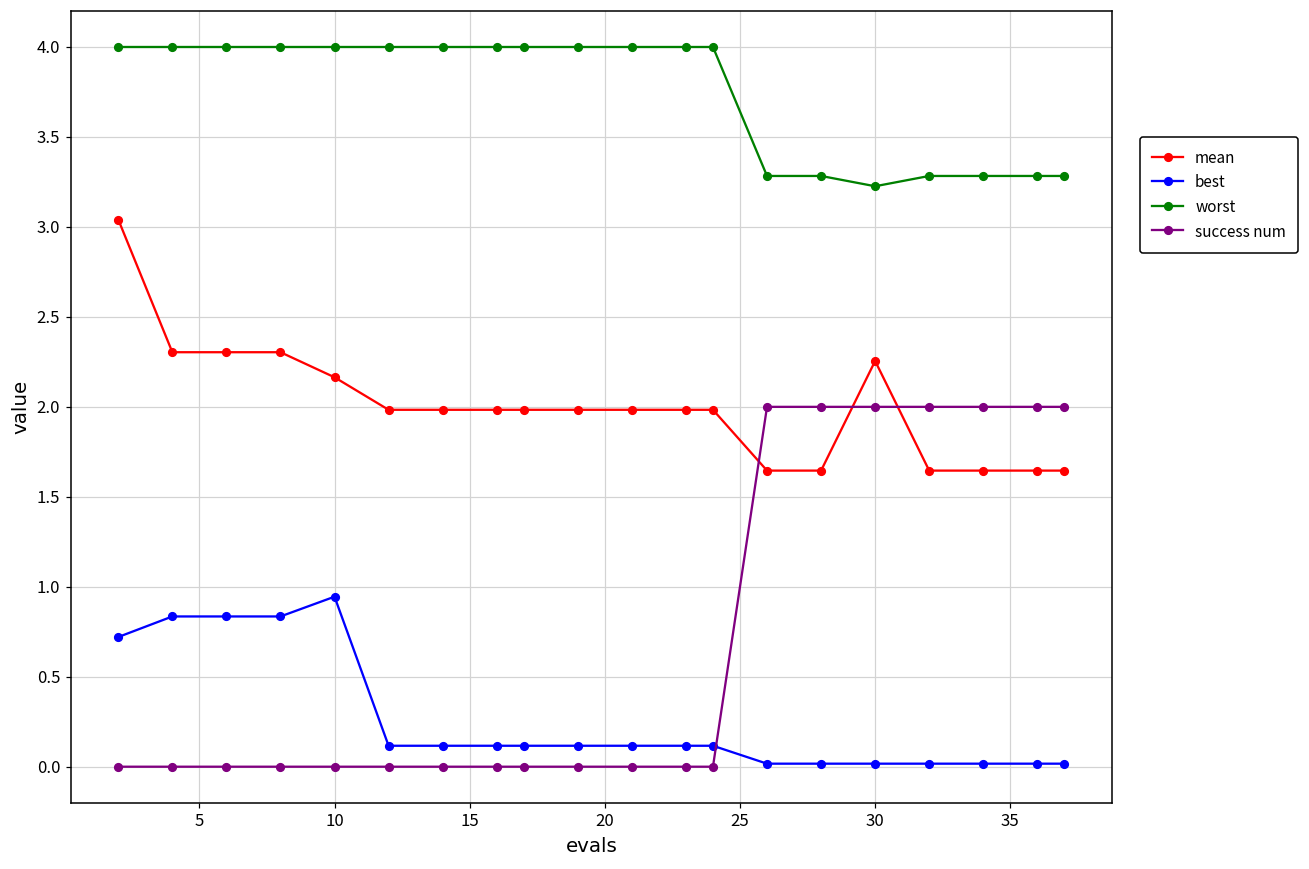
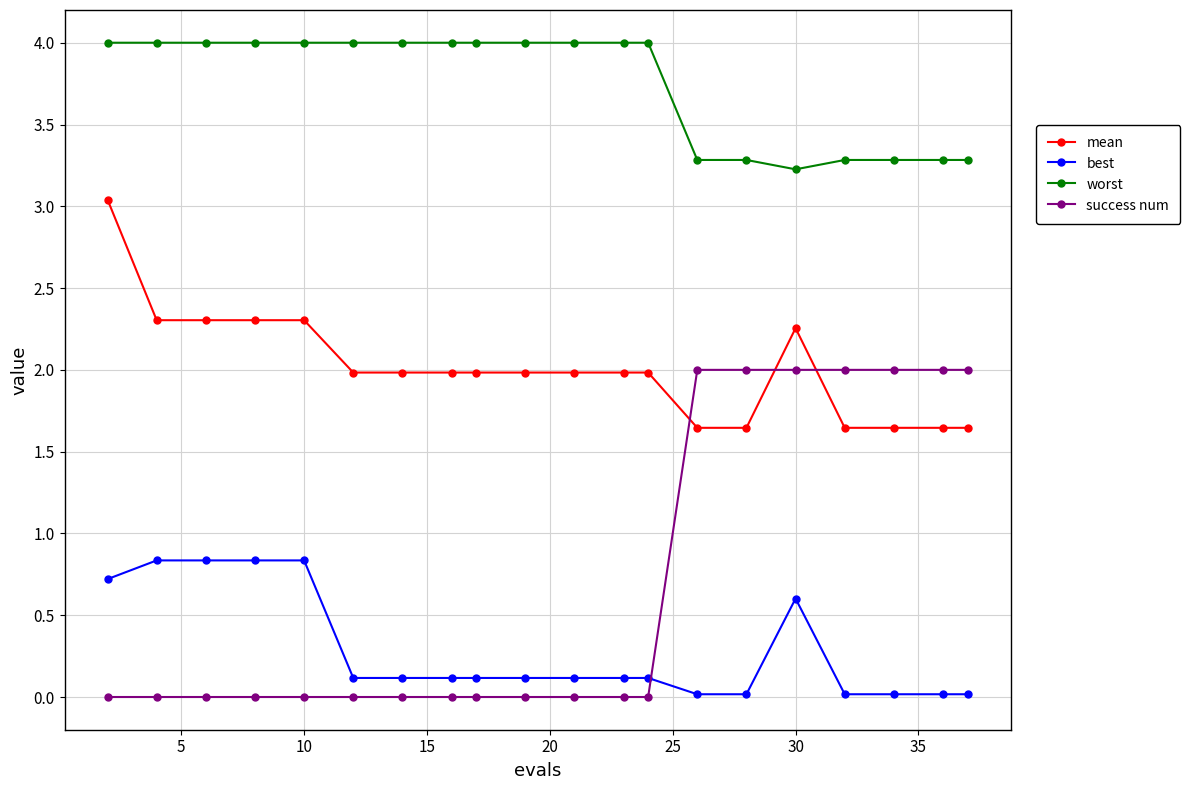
  {
    "mean": {
-     "10": 2.16,
+     "10": 2.30,
      "30": 2.25
    },
    "best": {
-     "10": 0.94,
-     "30": 0.02
+     "10": 0.84,
+     "30": 0.60
    },
    "worst": {
      "10": 4.00,
      "30": 3.23
    },
    "success num": {
      "10": 0.00,
      "30": 2.00
    }
  }
